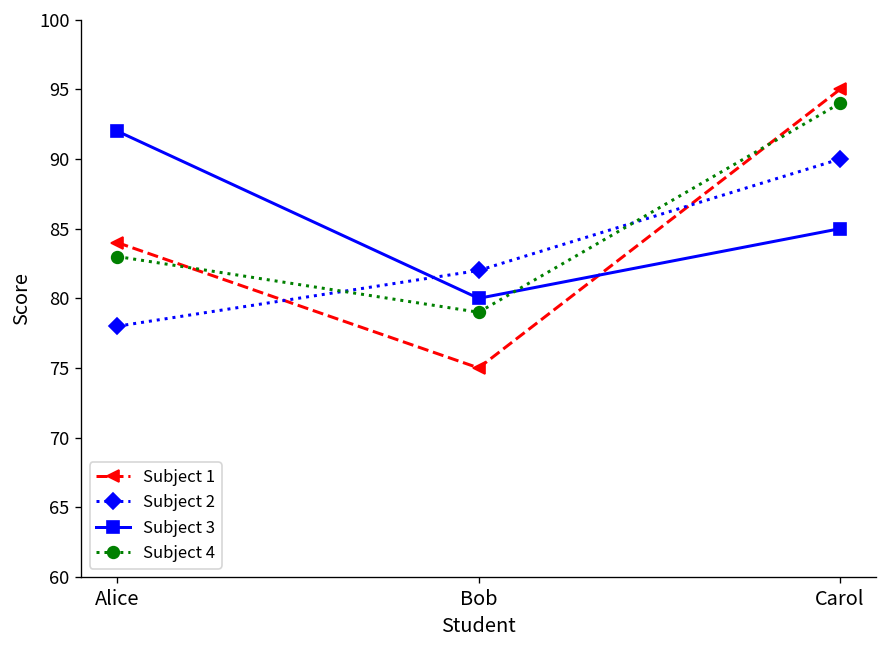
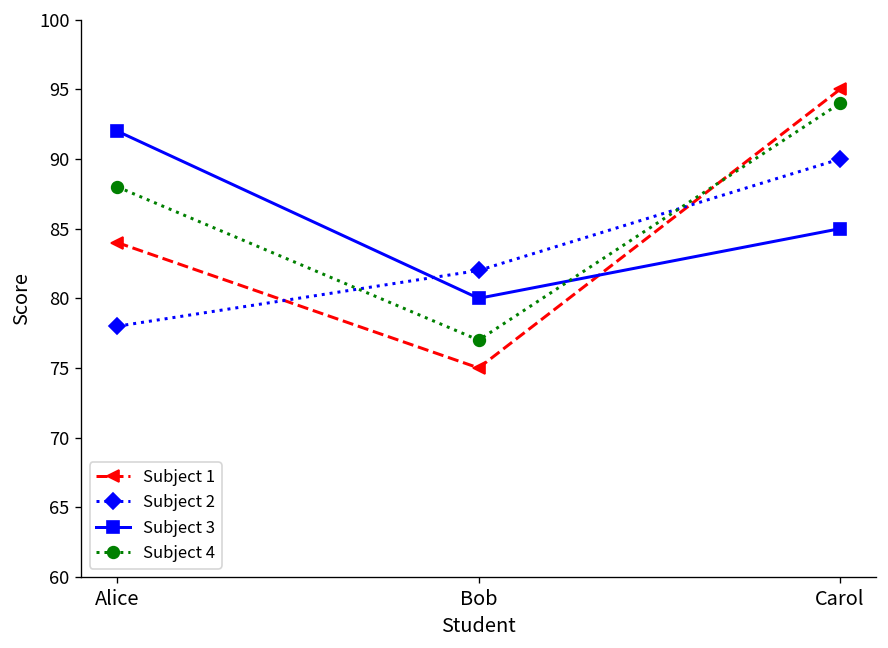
  {
    "Subject 1": {
      "Alice": 84,
      "Bob": 75,
      "Carol": 95
    },
    "Subject 4": {
-     "Alice": 83,
-     "Bob": 79,
+     "Alice": 88,
+     "Bob": 77,
      "Carol": 94
    }
  }
